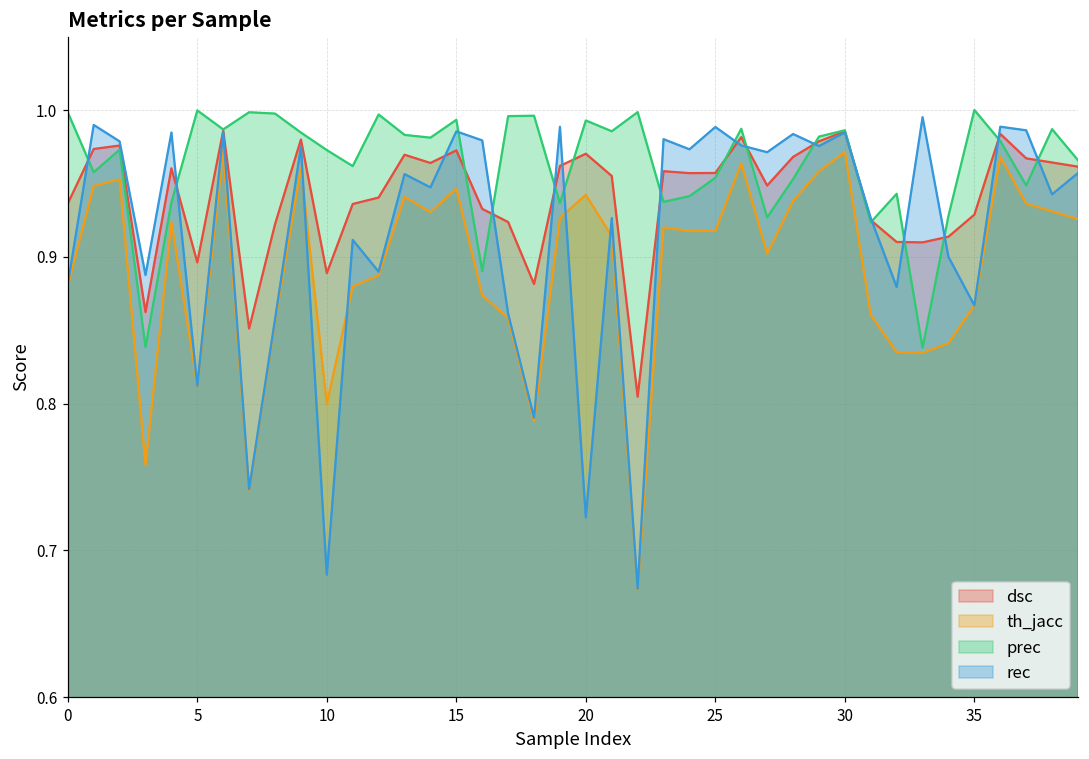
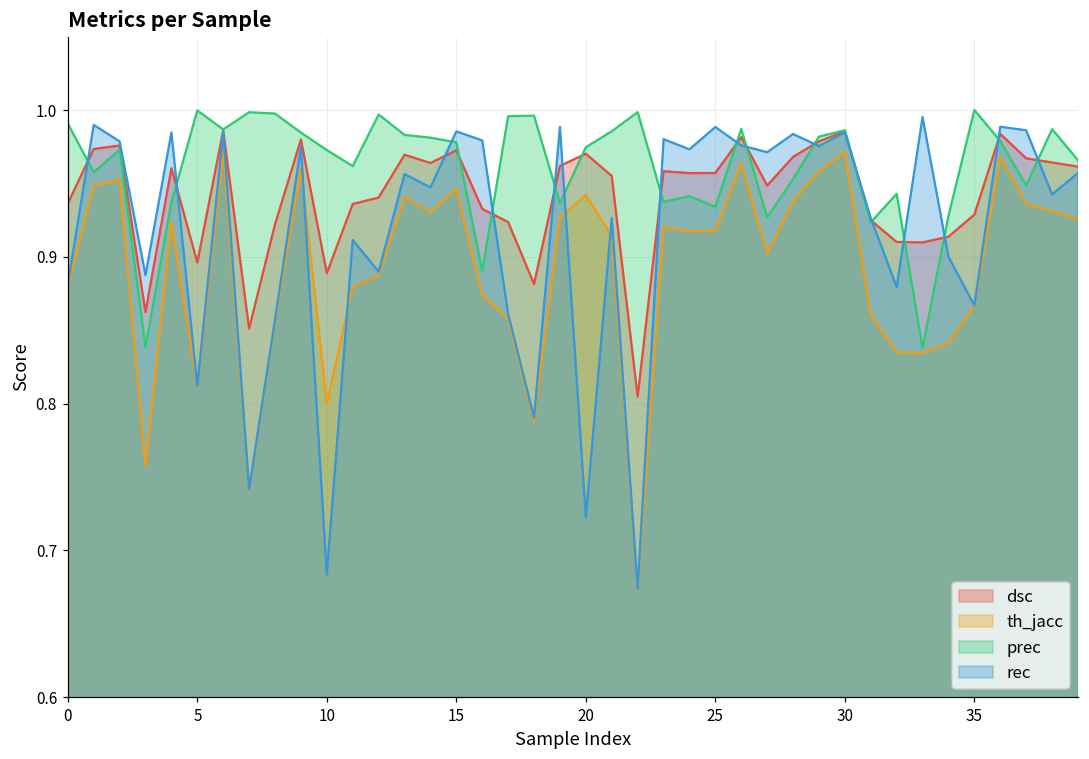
  {
    "prec": {
-     "0": 0.998,
+     "0": 0.991,
      "5": 1.000,
      "10": 0.973,
-     "15": 0.993,
-     "20": 0.993,
-     "25": 0.954,
+     "15": 0.978,
+     "20": 0.975,
+     "25": 0.934,
      "35": 1.000
    },
    "rec": {
      "10": 0.683,
      "15": 0.985,
      "20": 0.722,
      "25": 0.988
    }
  }
